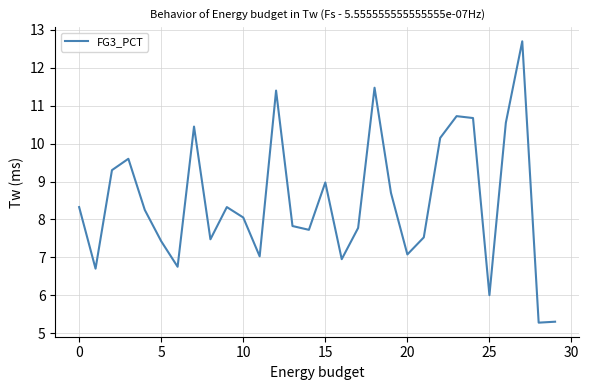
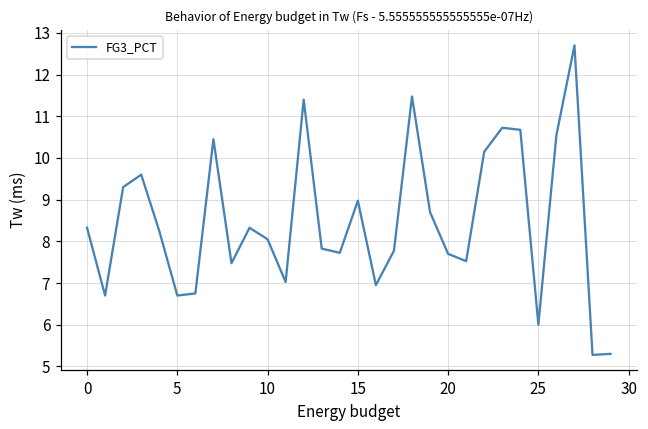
  {
    "0": 8.3,
-   "5": 7.4,
+   "5": 6.7,
    "10": 8.1,
    "15": 9.0,
-   "20": 7.1,
+   "20": 7.7,
    "25": 6.0
  }
